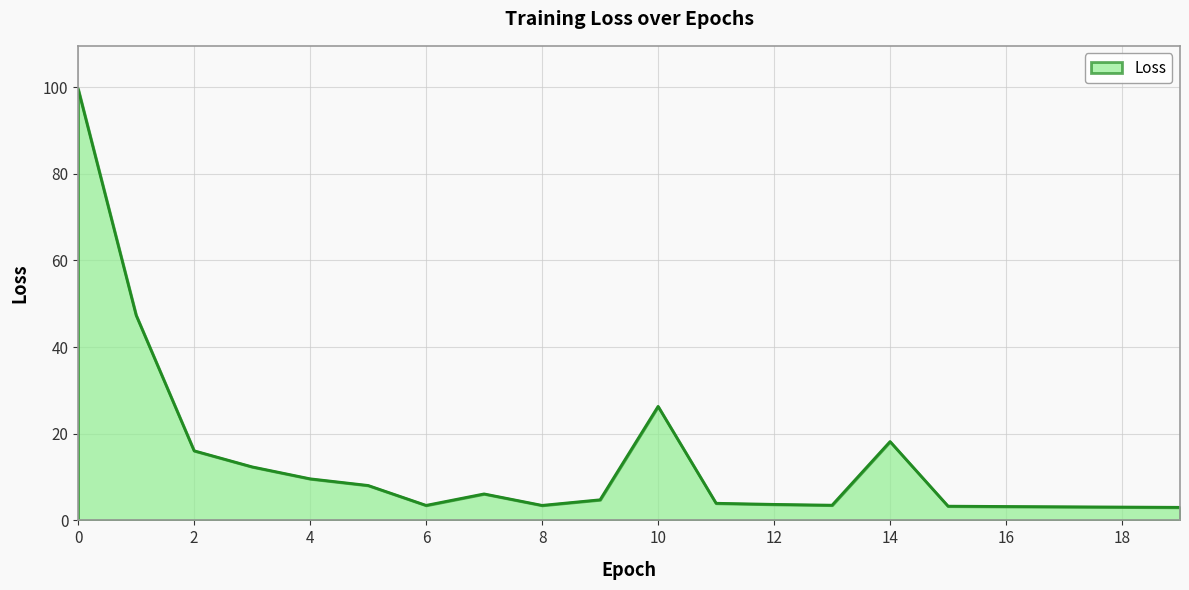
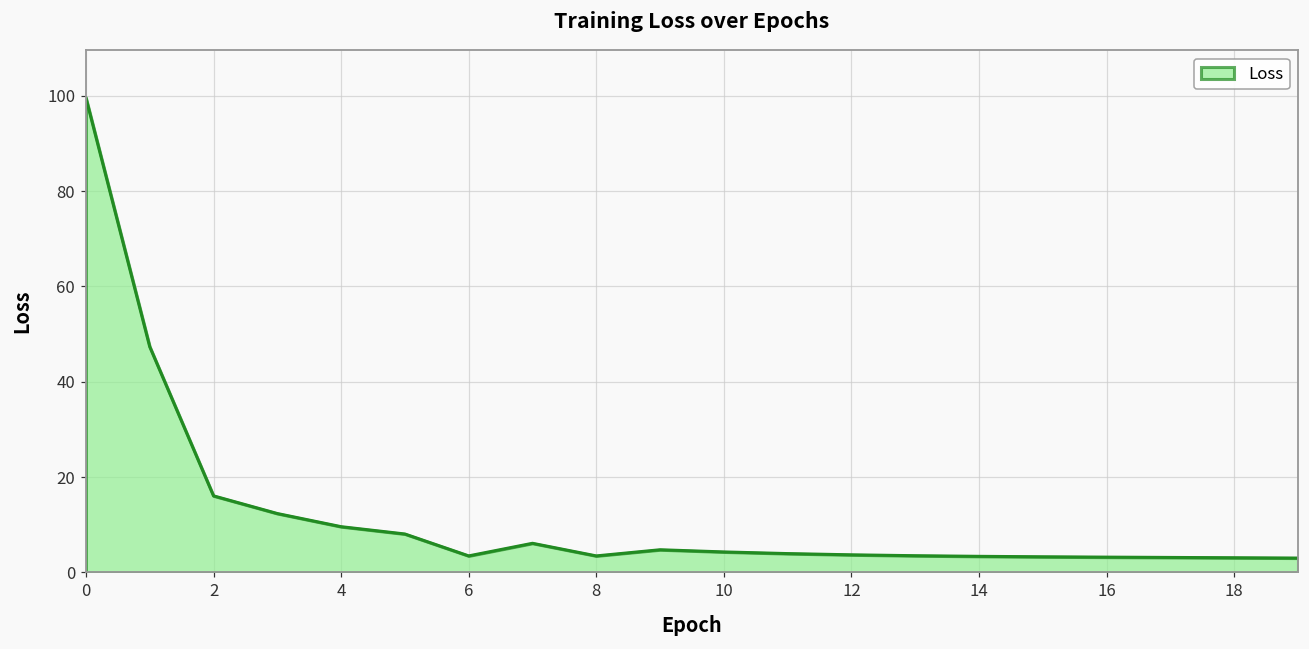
  {
    "0": 100,
    "2": 16,
    "4": 10,
    "6": 3,
    "8": 3,
-   "10": 26,
+   "10": 4,
    "12": 4,
-   "14": 18,
+   "14": 3,
    "16": 3,
    "18": 3
  }
